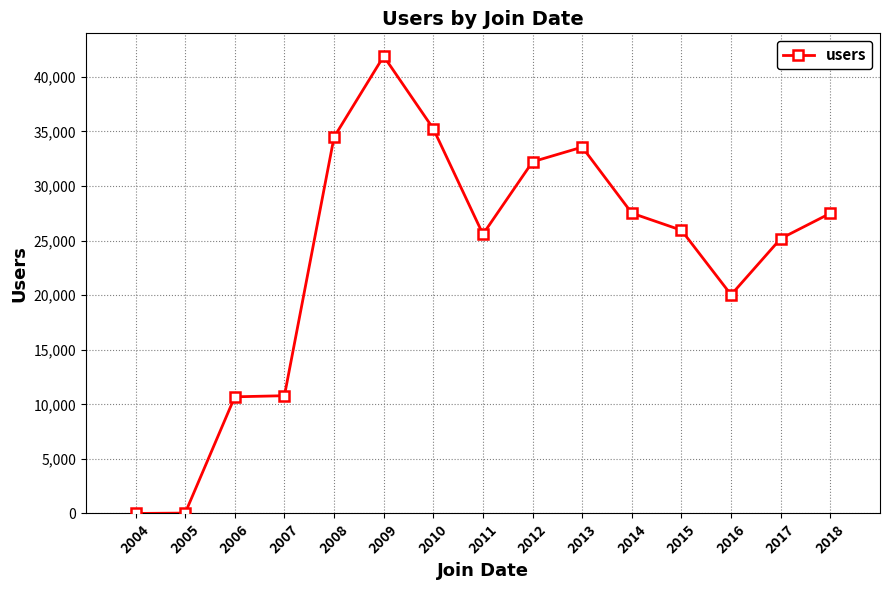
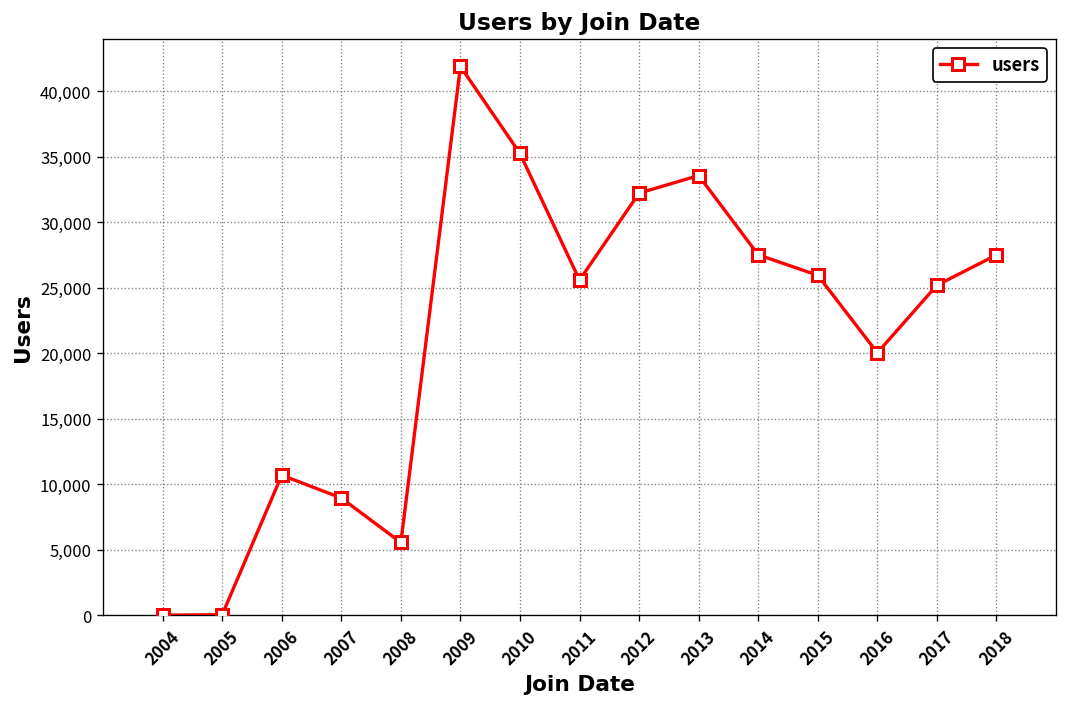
  {
    "2004": "0",
    "2005": "0",
    "2006": "10,700",
-   "2007": "10,800",
-   "2008": "34,500",
+   "2007": "8,900",
+   "2008": "5,500",
    "2009": "41,900",
    "2010": "35,200",
    "2011": "25,600",
    "2012": "32,200",
    "2013": "33,600",
    "2014": "27,500",
    "2015": "25,900",
    "2016": "20,000",
    "2017": "25,200",
    "2018": "27,500"
  }
